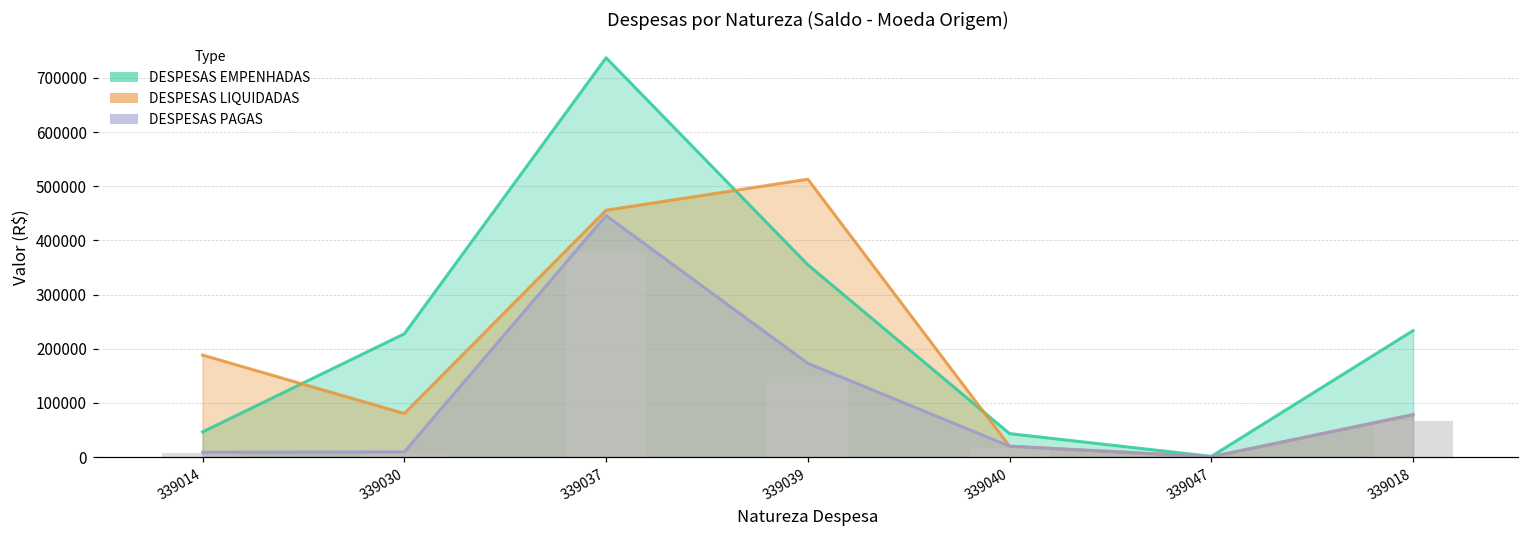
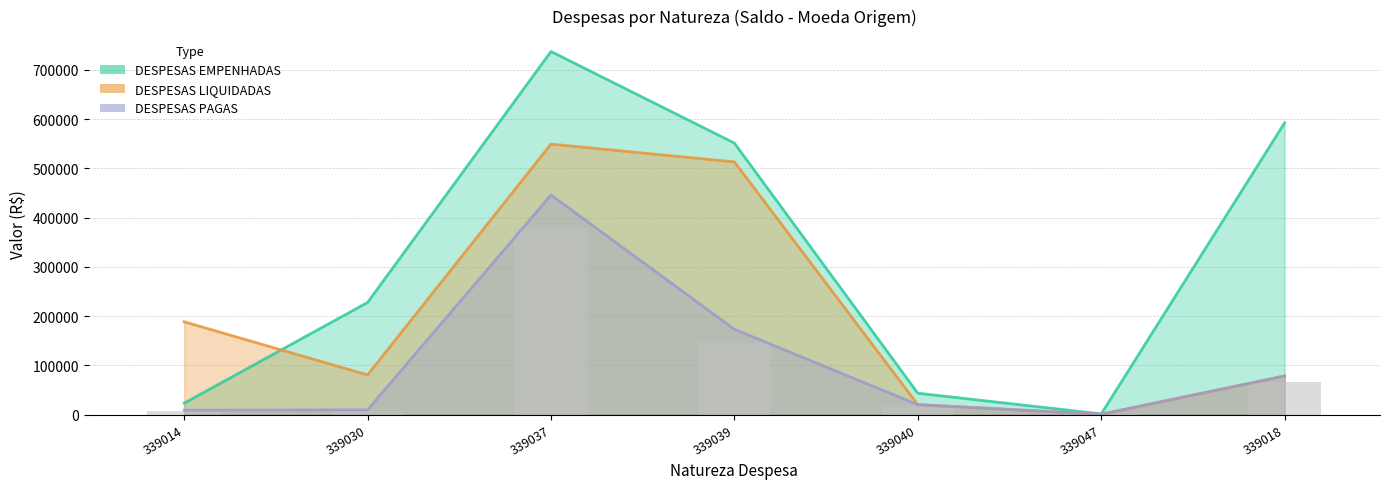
  {
    "DESPESAS EMPENHADAS": {
-     "339014": 50000,
+     "339014": 20000,
      "339030": 230000,
      "339037": 740000,
-     "339039": 350000,
+     "339039": 550000,
      "339040": 40000,
-     "339018": 230000
+     "339018": 590000
    },
    "DESPESAS LIQUIDADAS": {
      "339014": 190000,
      "339030": 80000,
-     "339037": 460000,
+     "339037": 550000,
      "339039": 510000
    }
  }
